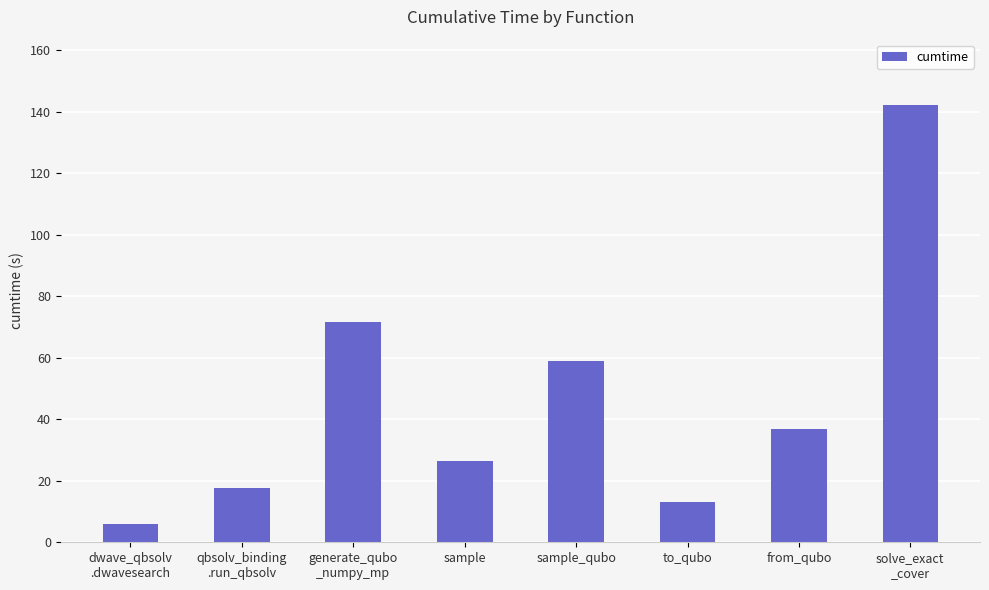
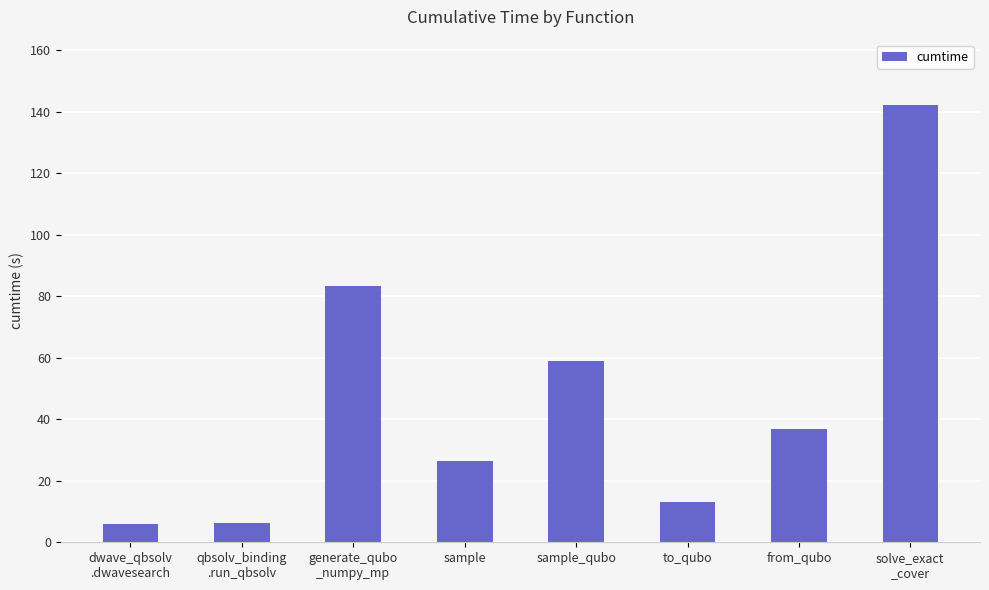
  {
    "dwave_qbsolv .dwavesearch": 6,
-   "qbsolv_binding .run_qbsolv": 18,
-   "generate_qubo _numpy_mp": 71,
+   "qbsolv_binding .run_qbsolv": 6,
+   "generate_qubo _numpy_mp": 83,
    "sample": 26,
    "sample_qubo": 59,
    "to_qubo": 13,
    "from_qubo": 37,
    "solve_exact _cover": 142
  }
